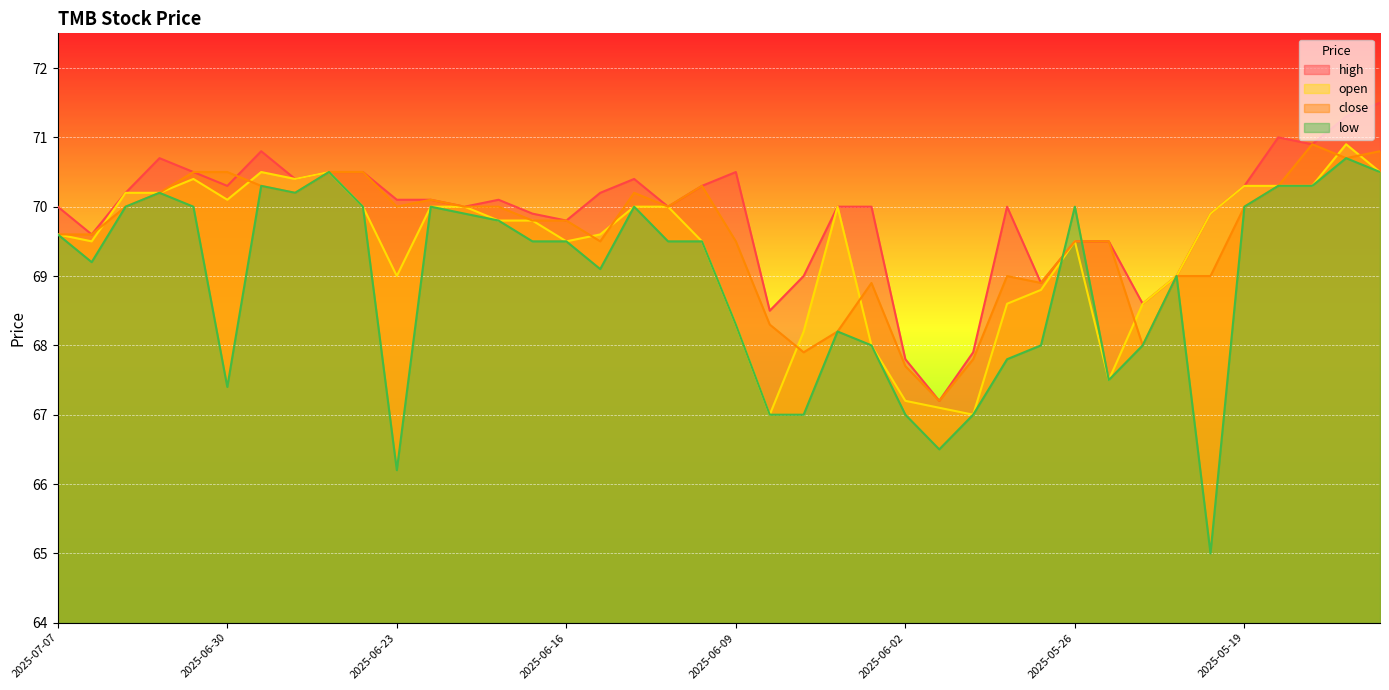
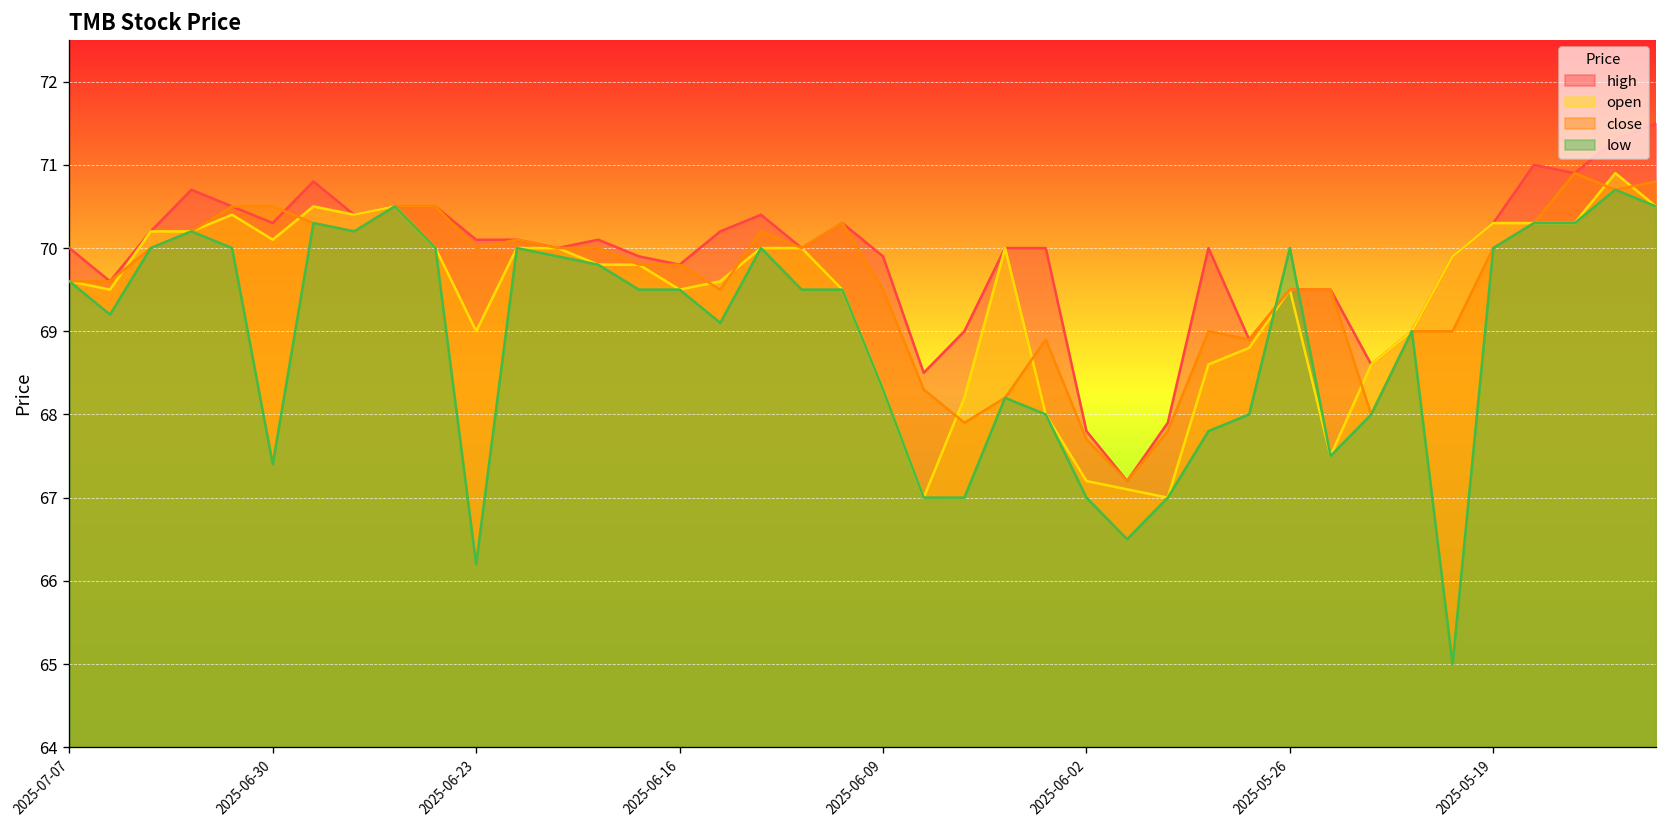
  {
    "high": {
      "2025-07-07": 70.0,
      "2025-06-30": 70.3,
      "2025-06-23": 70.1,
-     "2025-06-09": 70.5,
+     "2025-06-09": 69.9,
      "2025-06-02": 67.8
    },
    "low": {
      "2025-06-30": 67.4,
      "2025-06-23": 66.2,
      "2025-06-02": 67.0,
      "2025-05-26": 70.0
    }
  }
